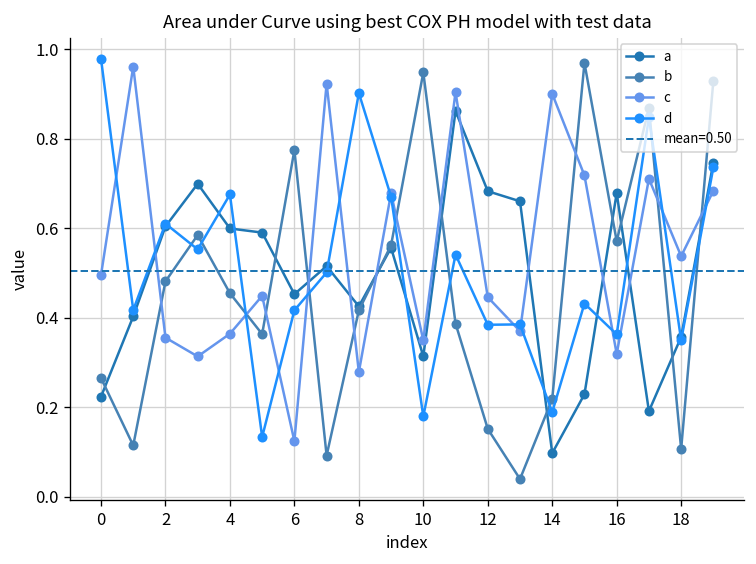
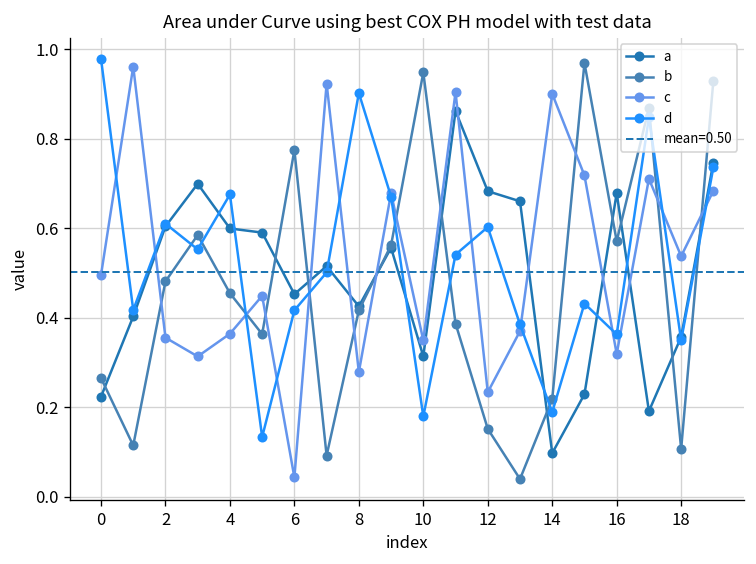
  {
    "c": {
      "0": 0.50,
      "2": 0.36,
      "4": 0.36,
-     "6": 0.12,
+     "6": 0.04,
      "8": 0.28,
      "10": 0.35,
-     "12": 0.45,
+     "12": 0.23,
      "14": 0.90,
      "16": 0.32,
      "18": 0.54
    },
    "d": {
      "0": 0.98,
      "4": 0.68,
      "6": 0.42,
      "8": 0.90,
      "10": 0.18,
-     "12": 0.38,
+     "12": 0.60,
      "14": 0.19,
      "16": 0.36,
      "18": 0.35
    }
  }
